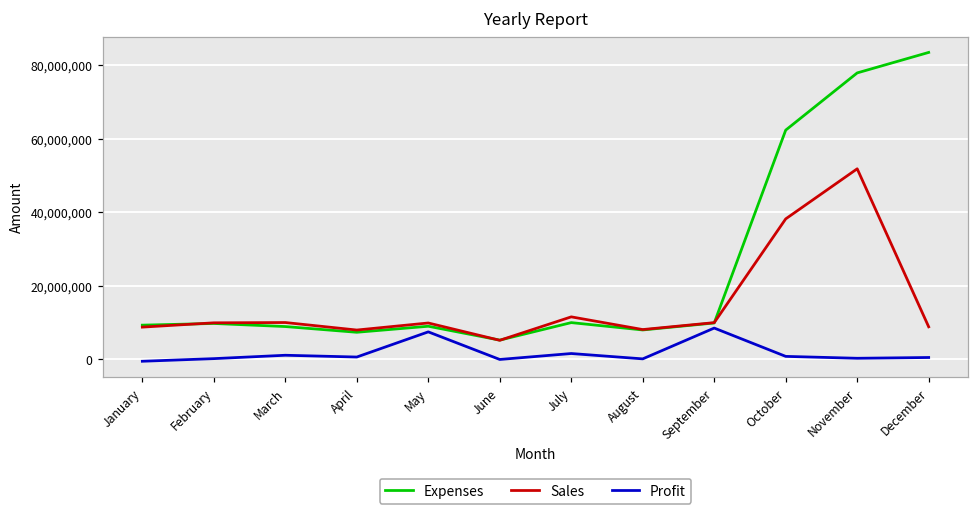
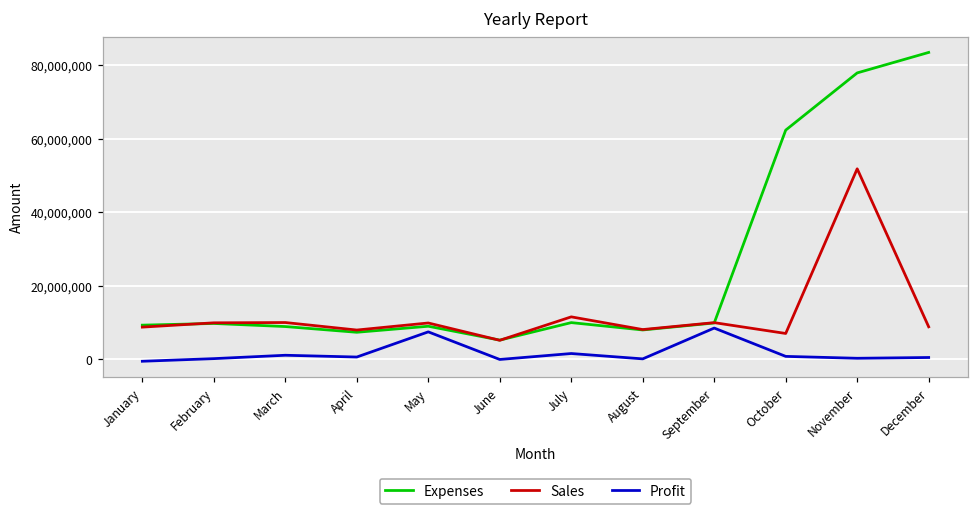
  {
    "Expenses": {
      "March": "9,000,000",
      "May": "9,000,000",
      "July": "10,000,000",
      "October": "62,000,000",
      "November": "78,000,000",
      "December": "83,000,000"
    },
    "Sales": {
      "March": "10,000,000",
      "May": "10,000,000",
      "July": "12,000,000",
-     "October": "38,000,000",
+     "October": "7,000,000",
      "November": "52,000,000",
      "December": "9,000,000"
    },
    "Profit": {
      "January": "-1,000,000",
      "February": "0",
      "March": "1,000,000",
      "April": "1,000,000",
      "May": "7,000,000",
      "June": "0",
      "July": "2,000,000",
      "August": "0",
      "September": "8,000,000",
      "October": "1,000,000",
      "November": "0",
      "December": "0"
    }
  }
